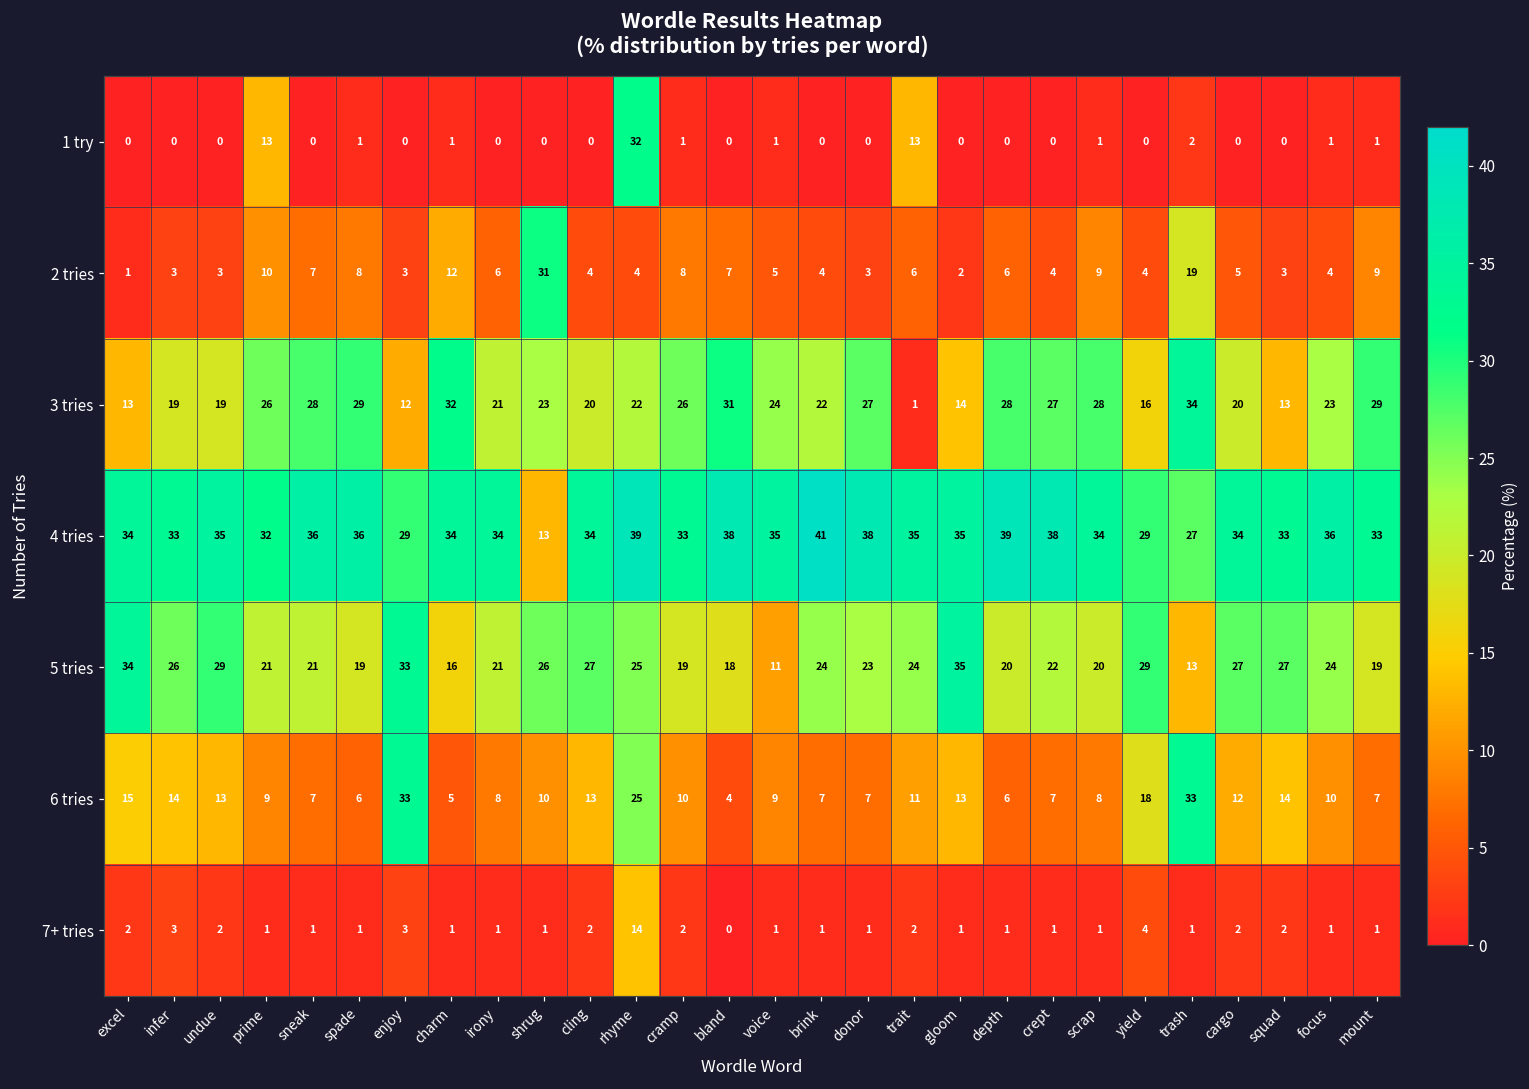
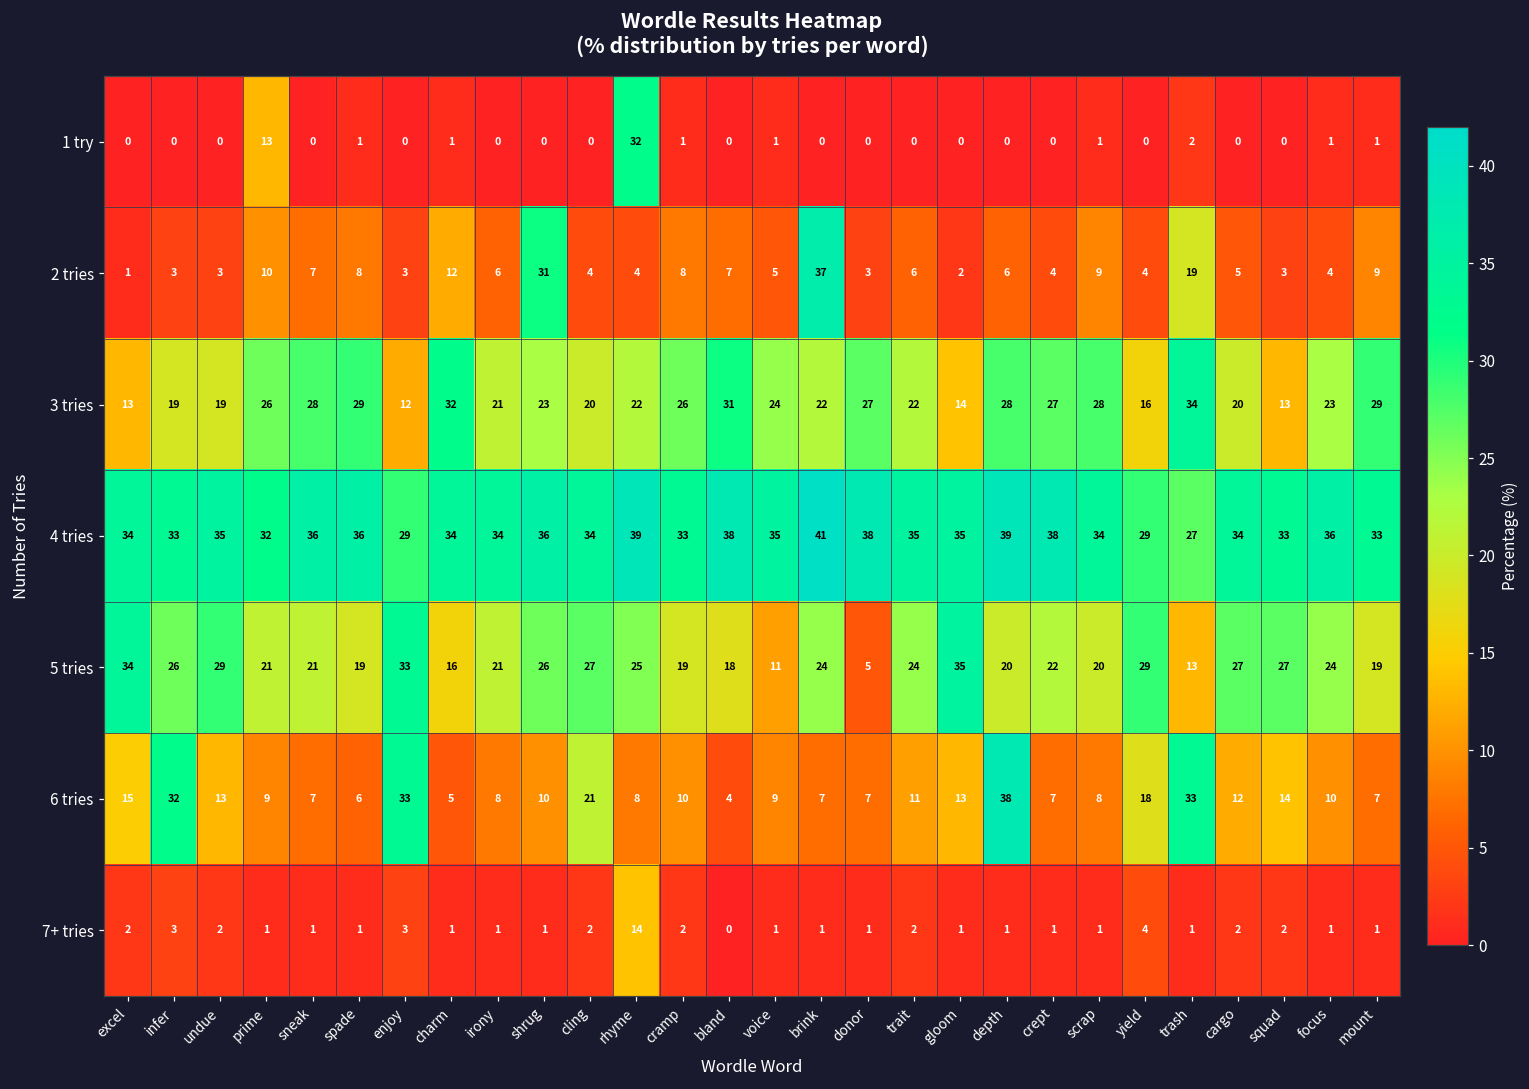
  {
    "1 try": {
      "excel": 0,
      "infer": 0,
      "undue": 0,
      "prime": 13,
      "sneak": 0,
      "spade": 1,
      "enjoy": 0,
      "charm": 1,
      "irony": 0,
      "shrug": 0,
      "cling": 0,
      "rhyme": 32,
      "cramp": 1,
      "bland": 0,
      "voice": 1,
      "brink": 0,
      "donor": 0,
-     "trait": 13,
+     "trait": 0,
      "gloom": 0,
      "depth": 0,
      "crept": 0,
      "scrap": 1,
      "yield": 0,
      "trash": 2,
      "cargo": 0,
      "squad": 0,
      "focus": 1,
      "mount": 1
    },
    "2 tries": {
      "excel": 1,
      "infer": 3,
      "undue": 3,
      "prime": 10,
      "sneak": 7,
      "spade": 8,
      "enjoy": 3,
      "charm": 12,
      "irony": 6,
      "shrug": 31,
      "cling": 4,
      "rhyme": 4,
      "cramp": 8,
      "bland": 7,
      "voice": 5,
-     "brink": 4,
+     "brink": 37,
      "donor": 3,
      "trait": 6,
      "gloom": 2,
      "depth": 6,
      "crept": 4,
      "scrap": 9,
      "yield": 4,
      "trash": 19,
      "cargo": 5,
      "squad": 3,
      "focus": 4,
      "mount": 9
    },
    "3 tries": {
      "excel": 13,
      "infer": 19,
      "undue": 19,
      "prime": 26,
      "sneak": 28,
      "spade": 29,
      "enjoy": 12,
      "charm": 32,
      "irony": 21,
      "shrug": 23,
      "cling": 20,
      "rhyme": 22,
      "cramp": 26,
      "bland": 31,
      "voice": 24,
      "brink": 22,
      "donor": 27,
-     "trait": 1,
+     "trait": 22,
      "gloom": 14,
      "depth": 28,
      "crept": 27,
      "scrap": 28,
      "yield": 16,
      "trash": 34,
      "cargo": 20,
      "squad": 13,
      "focus": 23,
      "mount": 29
    },
    "4 tries": {
      "excel": 34,
      "infer": 33,
      "undue": 35,
      "prime": 32,
      "sneak": 36,
      "spade": 36,
      "enjoy": 29,
      "charm": 34,
      "irony": 34,
-     "shrug": 13,
+     "shrug": 36,
      "cling": 34,
      "rhyme": 39,
      "cramp": 33,
      "bland": 38,
      "voice": 35,
      "brink": 41,
      "donor": 38,
      "trait": 35,
      "gloom": 35,
      "depth": 39,
      "crept": 38,
      "scrap": 34,
      "yield": 29,
      "trash": 27,
      "cargo": 34,
      "squad": 33,
      "focus": 36,
      "mount": 33
    },
    "5 tries": {
      "excel": 34,
      "infer": 26,
      "undue": 29,
      "prime": 21,
      "sneak": 21,
      "spade": 19,
      "enjoy": 33,
      "charm": 16,
      "irony": 21,
      "shrug": 26,
      "cling": 27,
      "rhyme": 25,
      "cramp": 19,
      "bland": 18,
      "voice": 11,
      "brink": 24,
-     "donor": 23,
+     "donor": 5,
      "trait": 24,
      "gloom": 35,
      "depth": 20,
      "crept": 22,
      "scrap": 20,
      "yield": 29,
      "trash": 13,
      "cargo": 27,
      "squad": 27,
      "focus": 24,
      "mount": 19
    },
    "6 tries": {
      "excel": 15,
-     "infer": 14,
+     "infer": 32,
      "undue": 13,
      "prime": 9,
      "sneak": 7,
      "spade": 6,
      "enjoy": 33,
      "charm": 5,
      "irony": 8,
      "shrug": 10,
-     "cling": 13,
-     "rhyme": 25,
+     "cling": 21,
+     "rhyme": 8,
      "cramp": 10,
      "bland": 4,
      "voice": 9,
      "brink": 7,
      "donor": 7,
      "trait": 11,
      "gloom": 13,
-     "depth": 6,
+     "depth": 38,
      "crept": 7,
      "scrap": 8,
      "yield": 18,
      "trash": 33,
      "cargo": 12,
      "squad": 14,
      "focus": 10,
      "mount": 7
    },
    "7+ tries": {
      "excel": 2,
      "infer": 3,
      "undue": 2,
      "prime": 1,
      "sneak": 1,
      "spade": 1,
      "enjoy": 3,
      "charm": 1,
      "irony": 1,
      "shrug": 1,
      "cling": 2,
      "rhyme": 14,
      "cramp": 2,
      "bland": 0,
      "voice": 1,
      "brink": 1,
      "donor": 1,
      "trait": 2,
      "gloom": 1,
      "depth": 1,
      "crept": 1,
      "scrap": 1,
      "yield": 4,
      "trash": 1,
      "cargo": 2,
      "squad": 2,
      "focus": 1,
      "mount": 1
    }
  }
